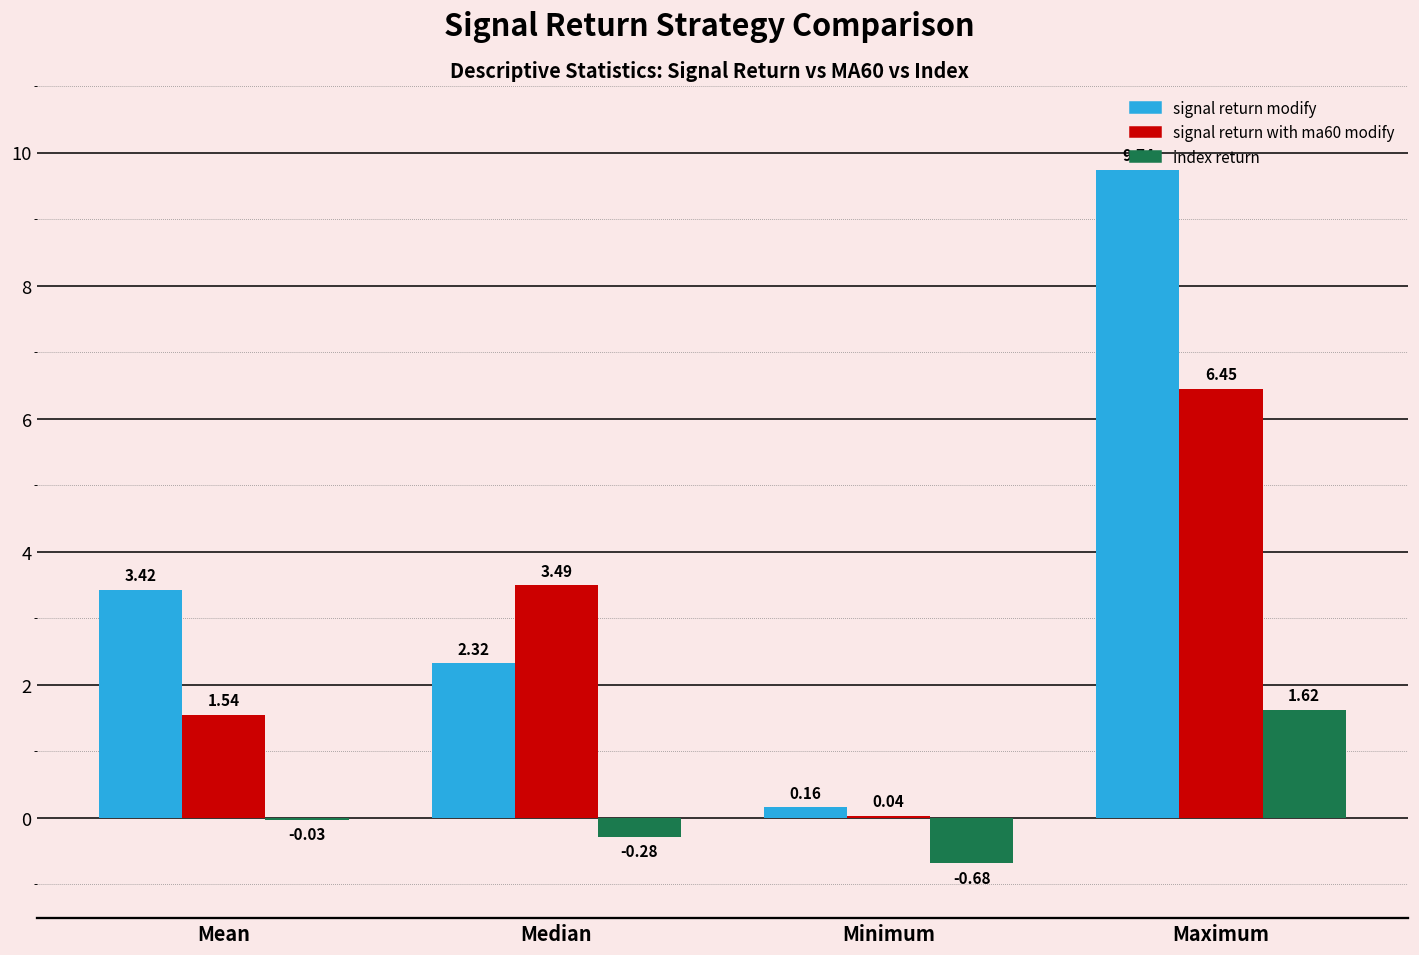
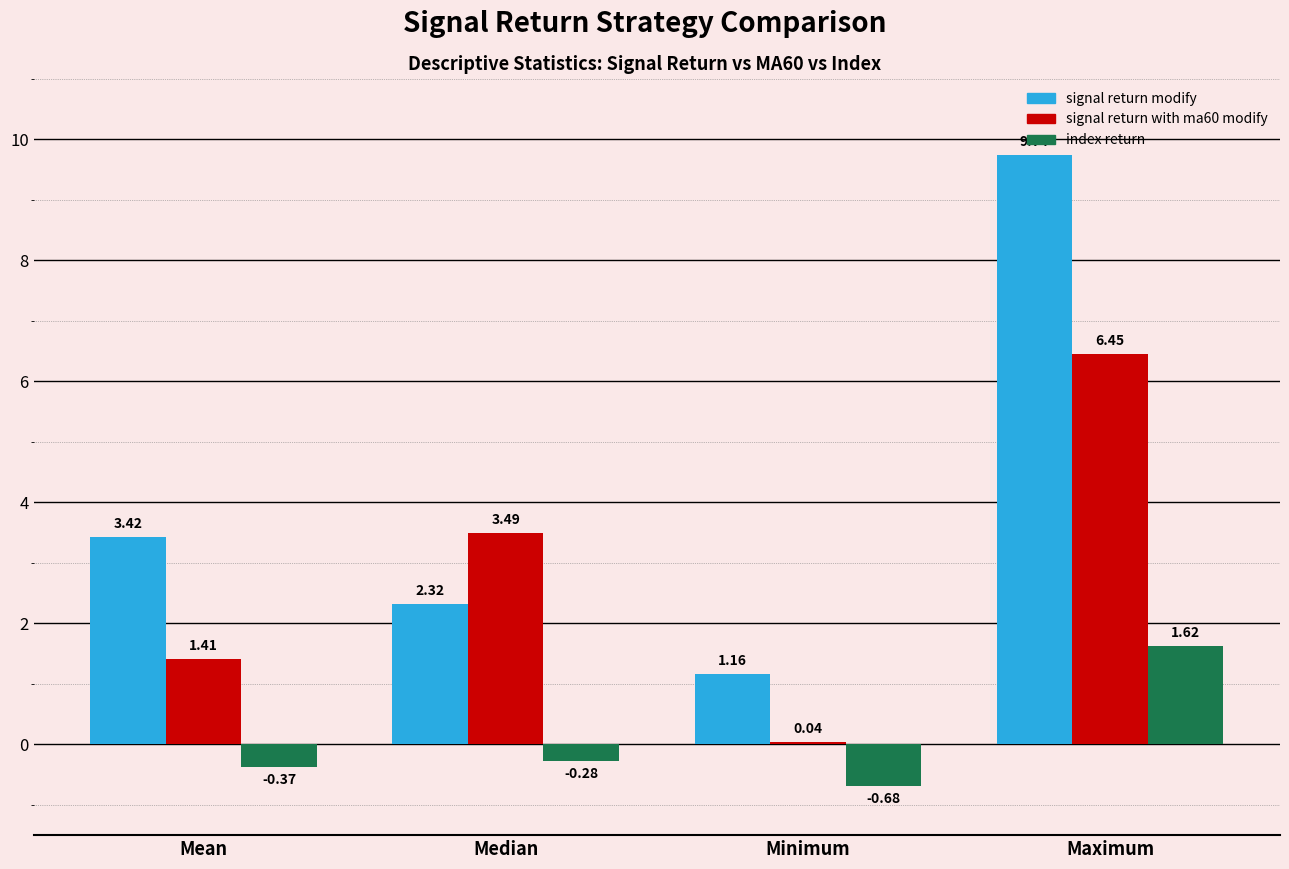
  {
    "signal return modify": {
      "Mean": 3.42,
      "Median": 2.32,
-     "Minimum": 0.16,
+     "Minimum": 1.16,
      "Maximum": 9.74
    },
    "signal return with ma60 modify": {
-     "Mean": 1.54,
+     "Mean": 1.41,
      "Median": 3.49,
      "Minimum": 0.04,
      "Maximum": 6.45
    },
    "index return": {
-     "Mean": -0.03,
+     "Mean": -0.37,
      "Median": -0.28,
      "Minimum": -0.68,
      "Maximum": 1.62
    }
  }
